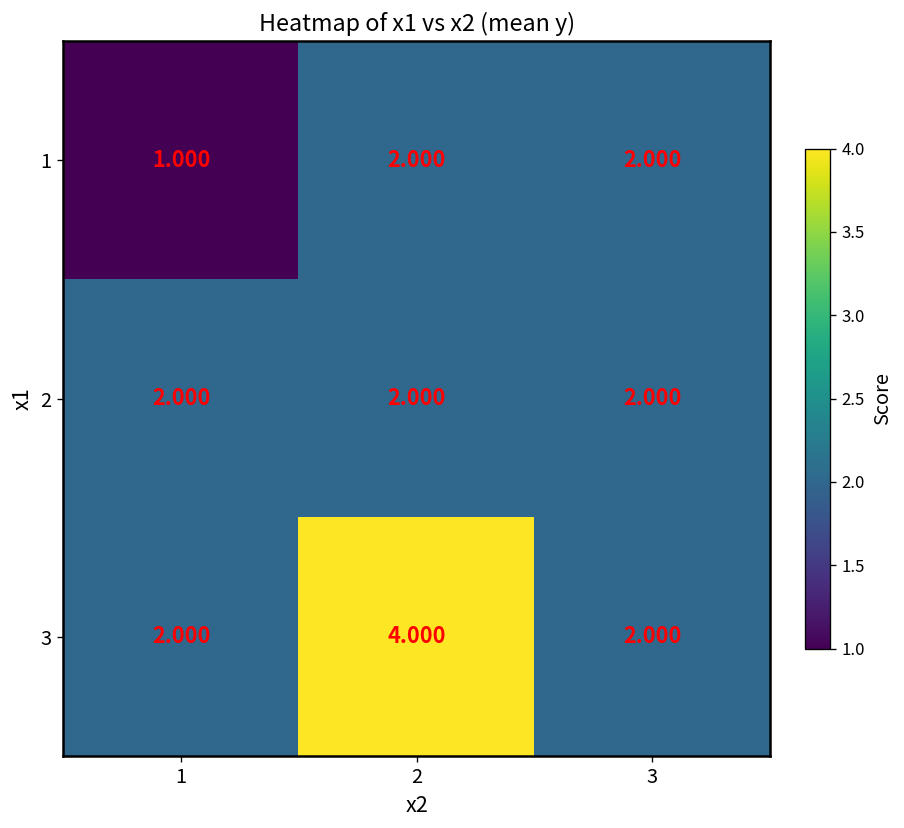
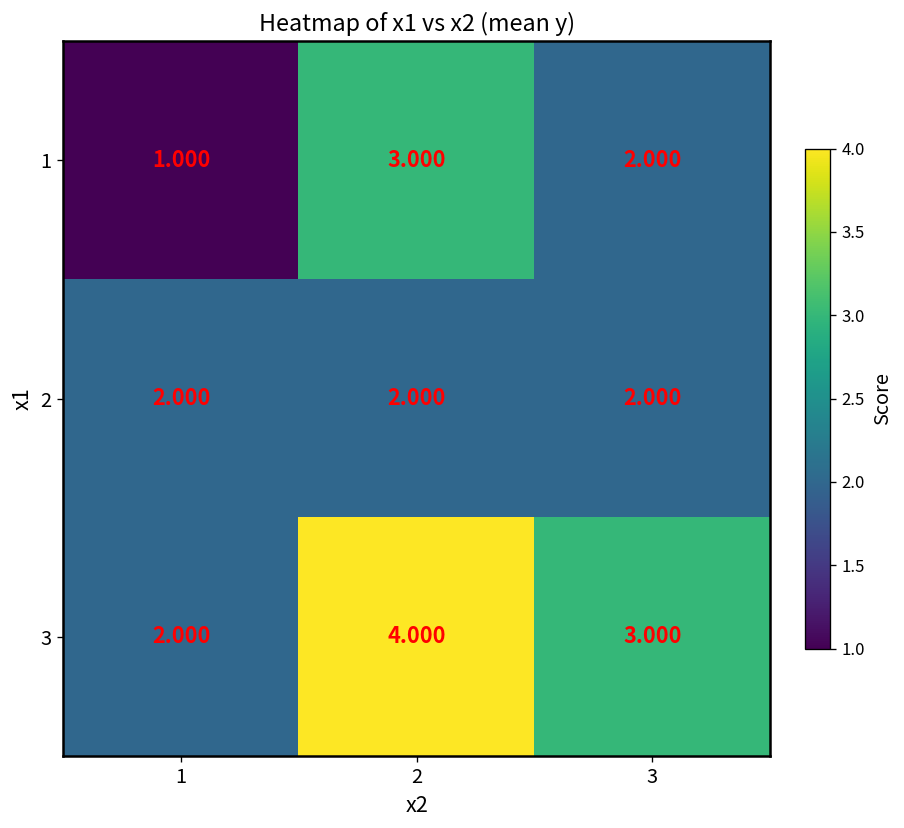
  {
    "1": {
      "1": 1.000,
-     "2": 2.000,
+     "2": 3.000,
      "3": 2.000
    },
    "2": {
      "1": 2.000,
      "2": 2.000,
      "3": 2.000
    },
    "3": {
      "1": 2.000,
      "2": 4.000,
-     "3": 2.000
+     "3": 3.000
    }
  }
